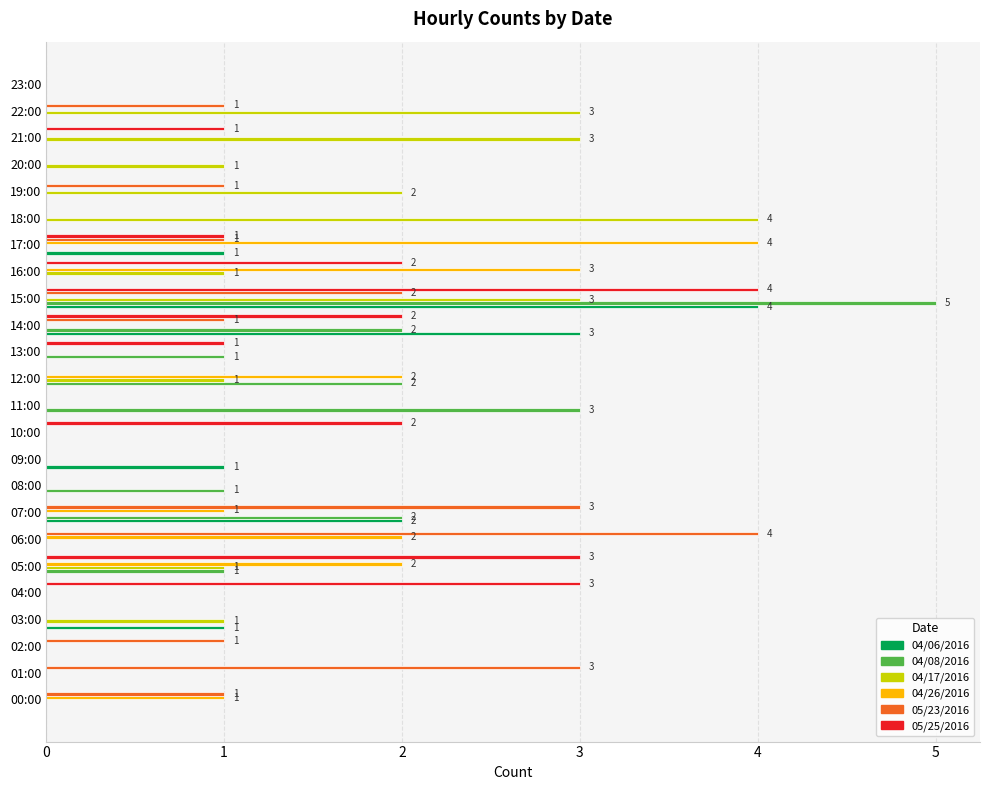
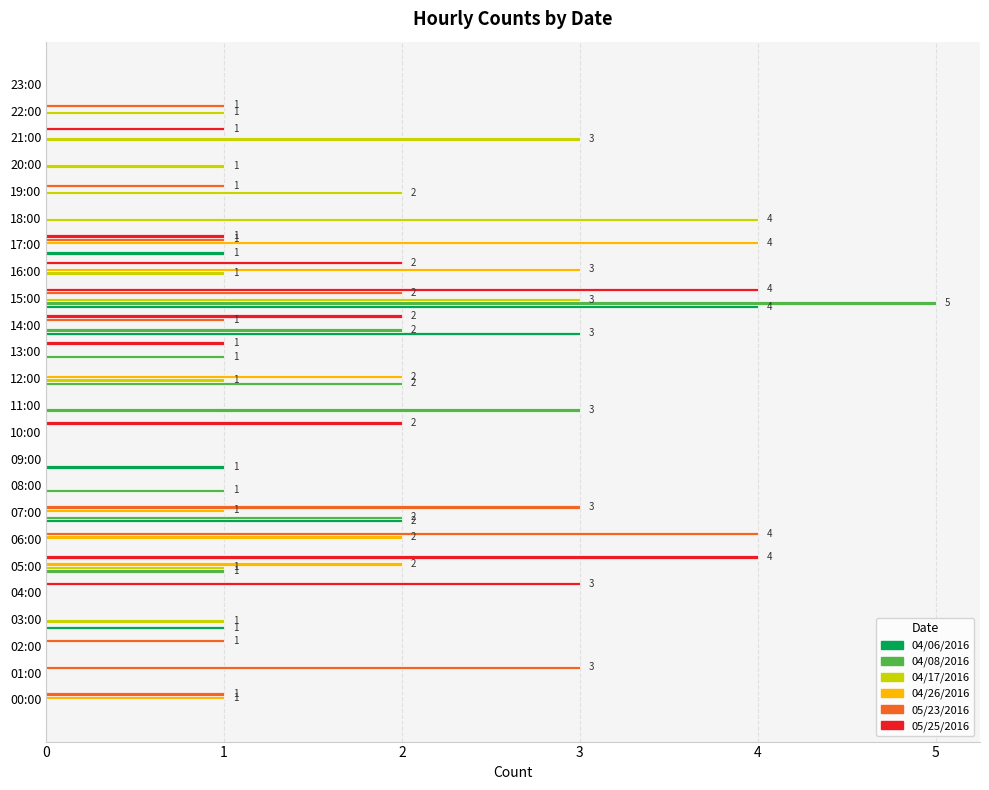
  {
    "04/06/2016": {
      "17:00": 1,
      "15:00": 4,
      "14:00": 3,
      "09:00": 1
    },
    "04/08/2016": {
      "15:00": 5,
      "14:00": 2,
      "13:00": 1,
      "11:00": 3,
      "08:00": 1
    },
    "04/17/2016": {
-     "22:00": 3,
+     "22:00": 1,
      "21:00": 3,
      "20:00": 1,
      "19:00": 2,
      "18:00": 4,
      "16:00": 1,
      "15:00": 3,
      "12:00": 1
    },
    "04/26/2016": {
      "17:00": 4,
      "16:00": 3,
      "07:00": 1,
      "06:00": 2,
      "05:00": 2
    },
    "05/23/2016": {
      "22:00": 1,
      "19:00": 1,
      "15:00": 2,
      "14:00": 1,
      "07:00": 3,
      "06:00": 4,
      "02:00": 1,
      "01:00": 3
    },
    "05/25/2016": {
      "21:00": 1,
      "16:00": 2,
      "15:00": 4,
      "14:00": 2,
      "13:00": 1,
      "10:00": 2,
-     "05:00": 3,
+     "05:00": 4,
      "04:00": 3
    }
  }
